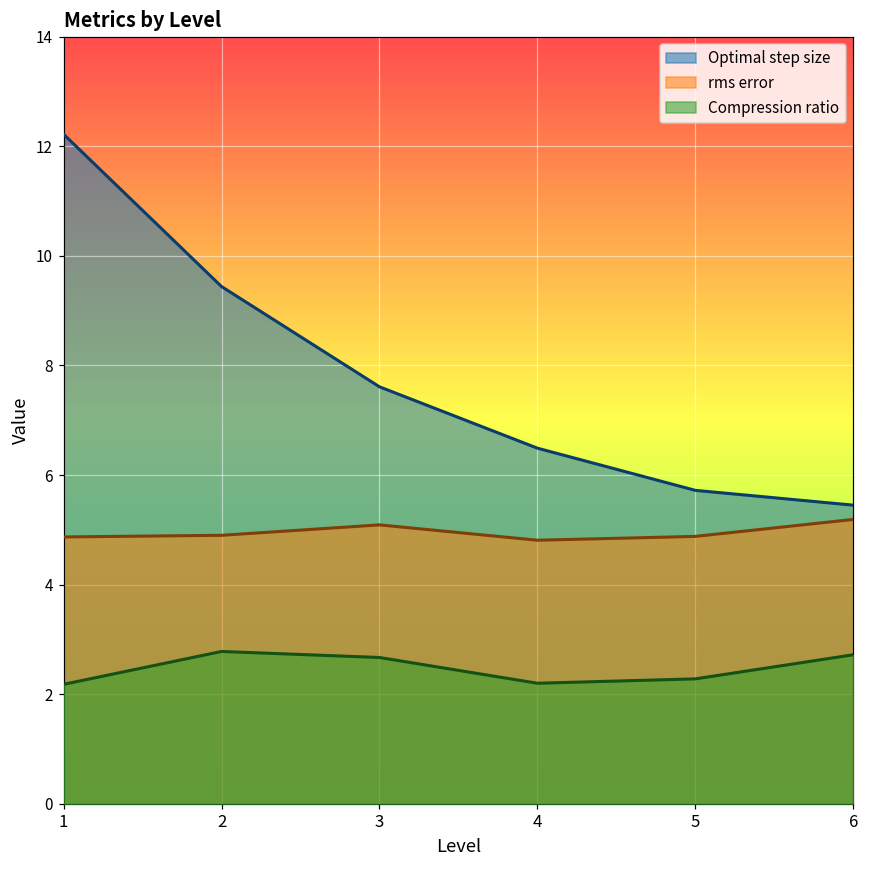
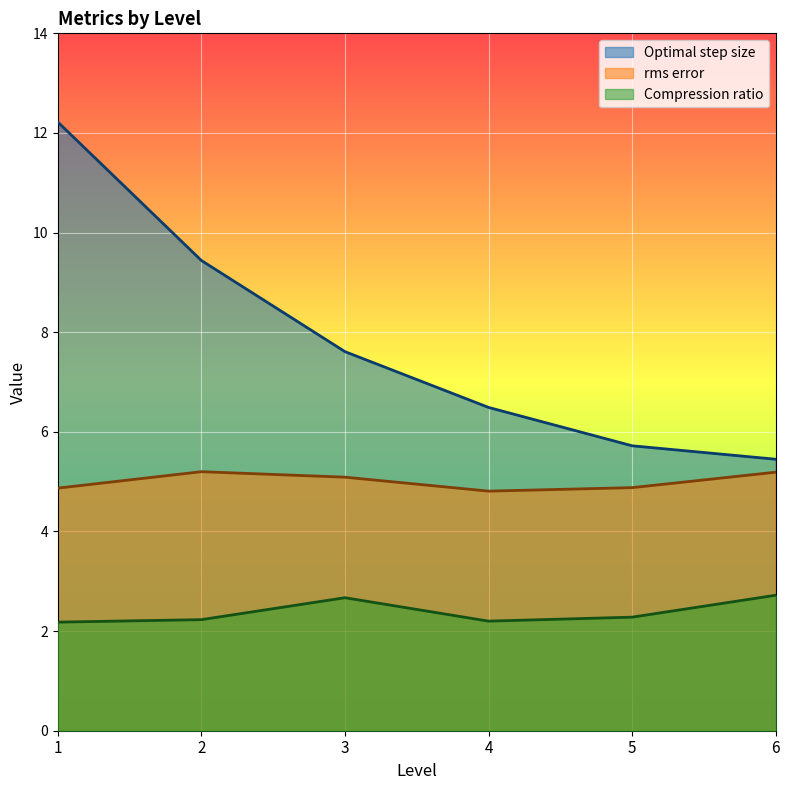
  {
    "Optimal step size": {
      "1": 12.2,
      "2": 9.4,
      "3": 7.6,
      "4": 6.5,
      "5": 5.7,
      "6": 5.5
    },
    "rms error": {
      "1": 4.9,
-     "2": 4.9,
+     "2": 5.2,
      "3": 5.1,
      "4": 4.8,
      "5": 4.9,
      "6": 5.2
    },
    "Compression ratio": {
      "1": 2.2,
-     "2": 2.8,
+     "2": 2.2,
      "3": 2.7,
      "4": 2.2,
      "5": 2.3,
      "6": 2.7
    }
  }
